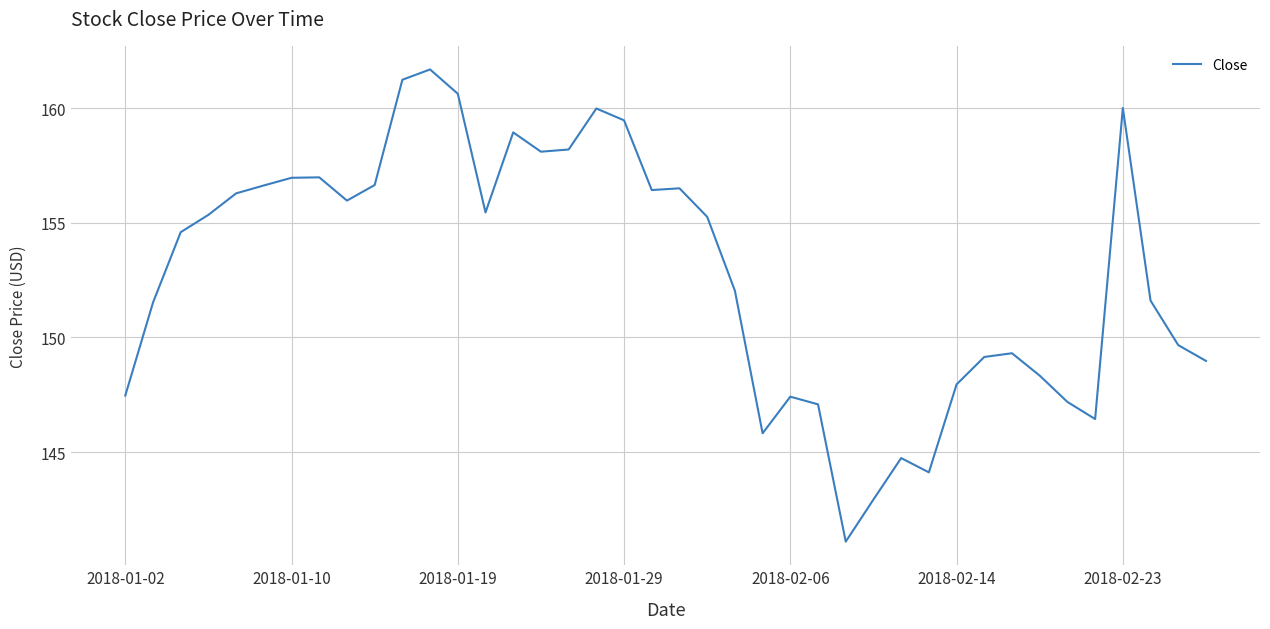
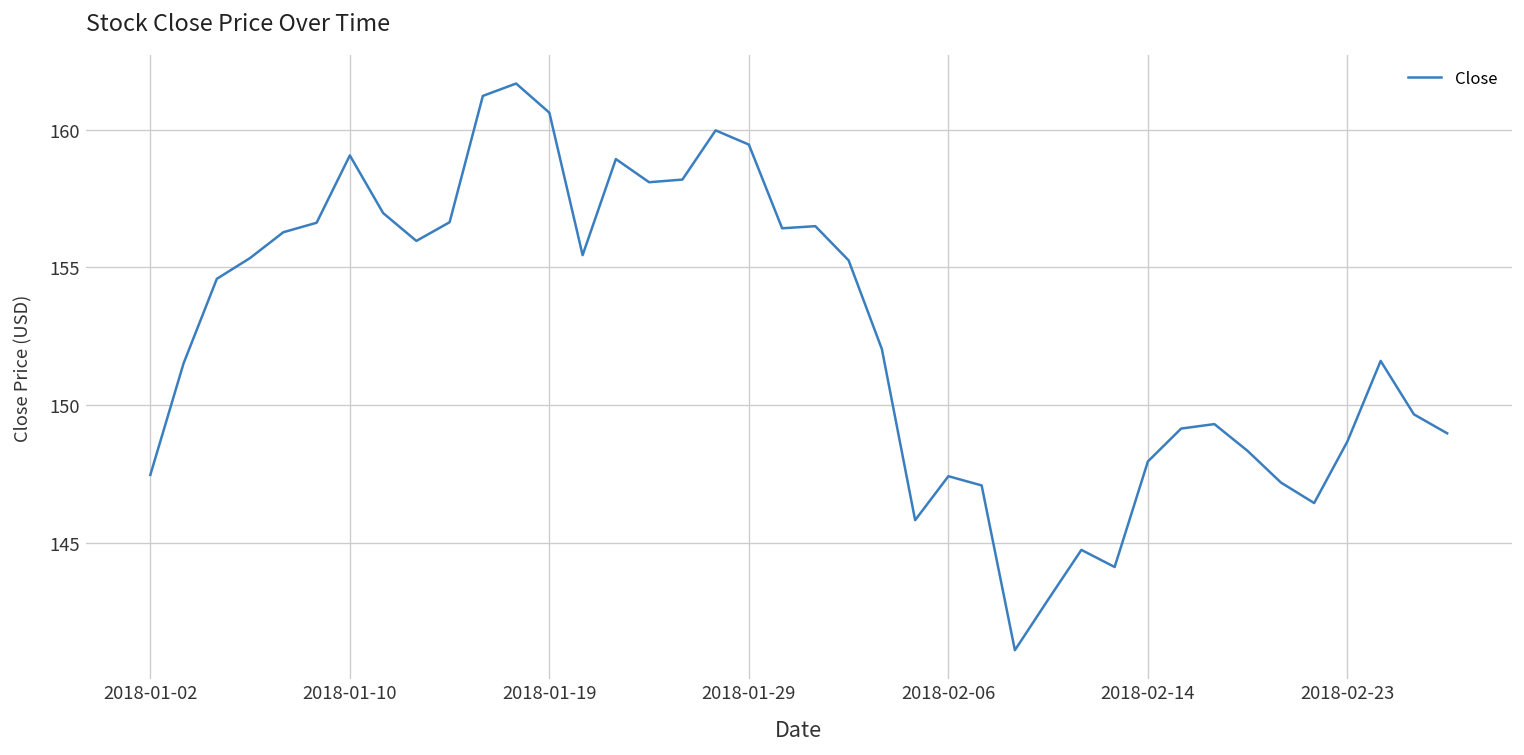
  {
    "2018-01-02": 147.5,
-   "2018-01-10": 157.0,
+   "2018-01-10": 159.1,
    "2018-01-19": 160.6,
    "2018-01-29": 159.5,
    "2018-02-06": 147.4,
    "2018-02-14": 148.0,
-   "2018-02-23": 160.0
+   "2018-02-23": 148.7
  }
